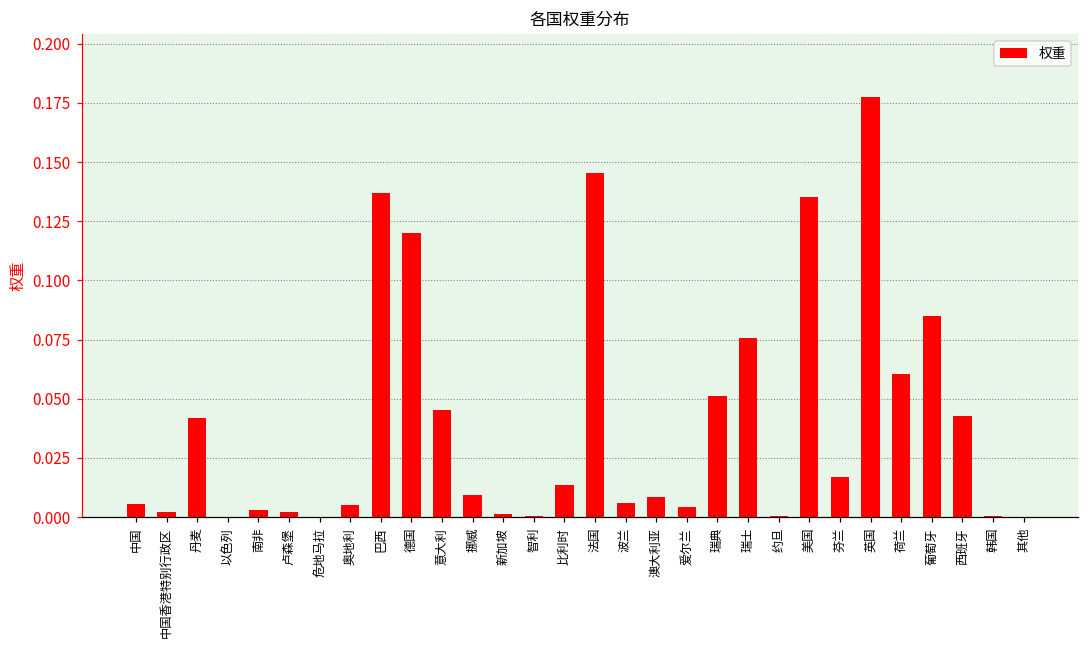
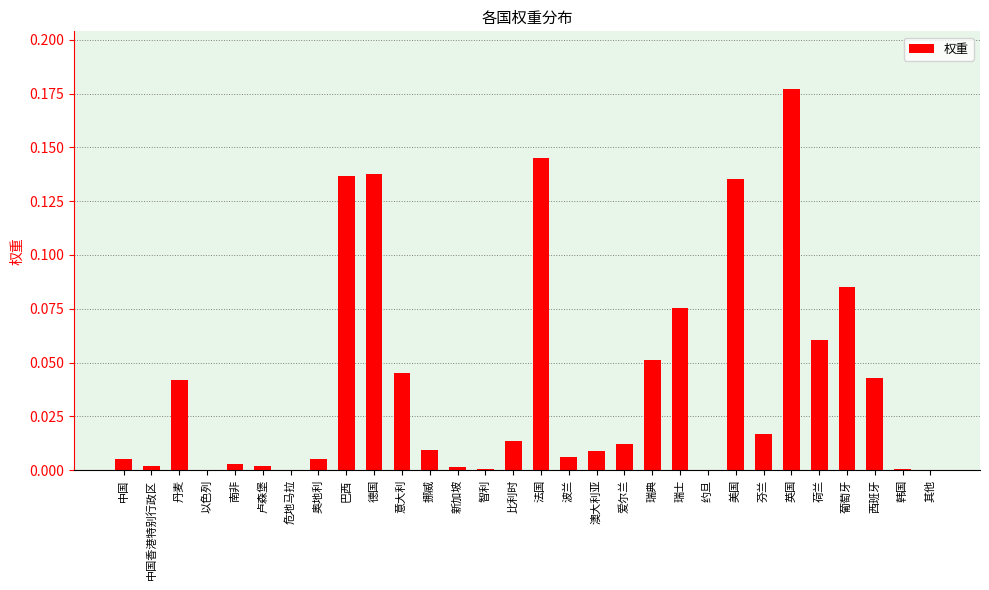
  {
    "中国": 0.005,
    "中国香港特别行政区": 0.002,
    "丹麦": 0.042,
    "南非": 0.003,
    "卢森堡": 0.002,
    "奥地利": 0.005,
    "巴西": 0.137,
-   "德国": 0.120,
+   "德国": 0.138,
    "意大利": 0.045,
    "挪威": 0.009,
    "新加坡": 0.001,
    "比利时": 0.013,
    "法国": 0.145,
    "波兰": 0.006,
    "澳大利亚": 0.009,
-   "爱尔兰": 0.005,
+   "爱尔兰": 0.012,
    "瑞典": 0.051,
    "瑞士": 0.076,
    "美国": 0.135,
    "芬兰": 0.017,
    "英国": 0.177,
    "荷兰": 0.060,
    "葡萄牙": 0.085,
    "西班牙": 0.043
  }
